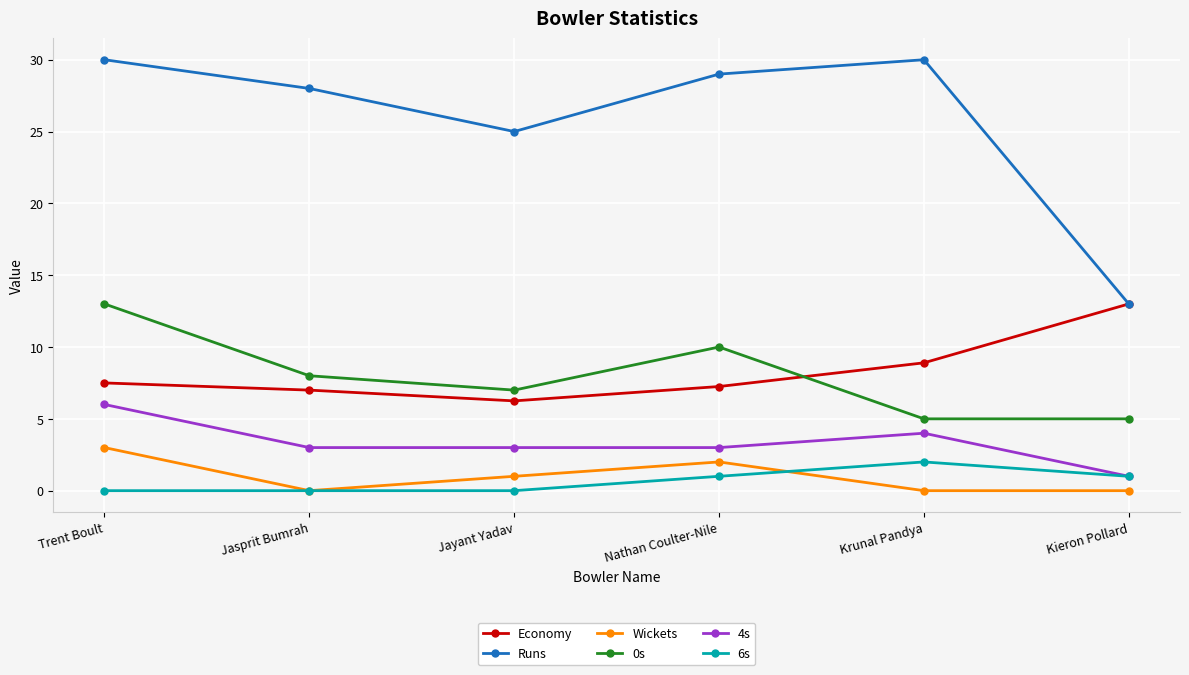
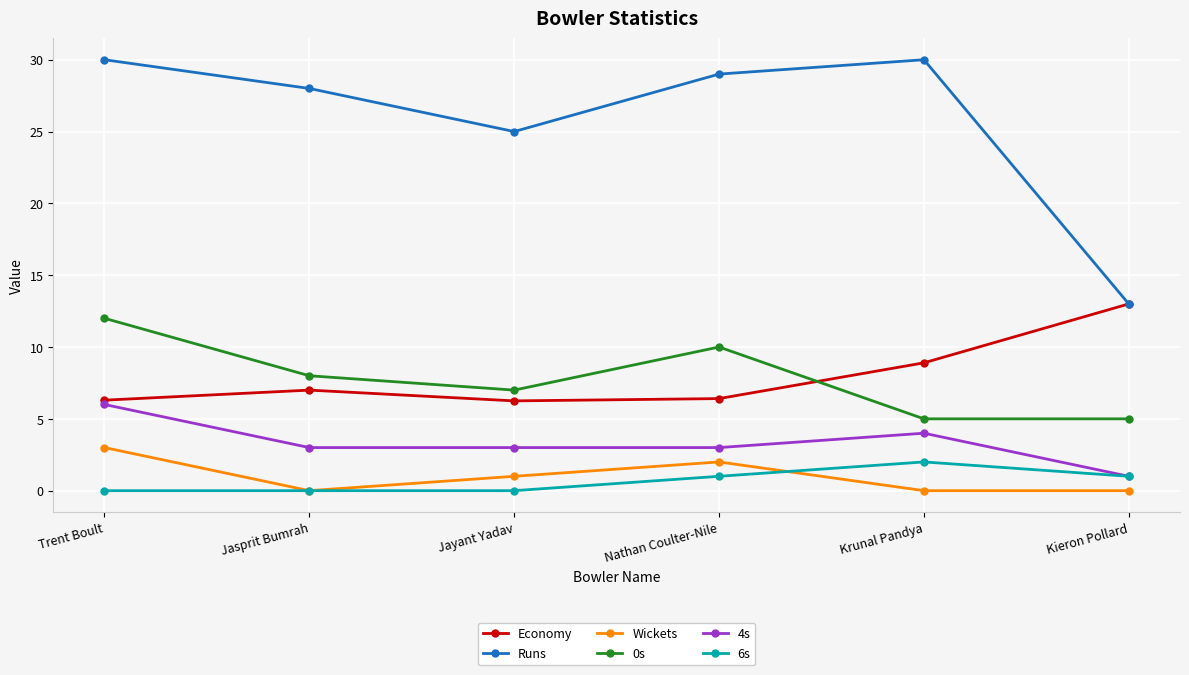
  {
    "Economy": {
-     "Trent Boult": 7.5,
+     "Trent Boult": 6.3,
      "Jasprit Bumrah": 7.0,
      "Jayant Yadav": 6.3,
-     "Nathan Coulter-Nile": 7.3,
+     "Nathan Coulter-Nile": 6.4,
      "Krunal Pandya": 8.9
    },
    "Runs": {
      "Trent Boult": 30.0,
      "Jasprit Bumrah": 28.0,
      "Jayant Yadav": 25.0,
      "Nathan Coulter-Nile": 29.0,
      "Krunal Pandya": 30.0
    },
    "Wickets": {
      "Trent Boult": 3.0,
      "Jayant Yadav": 1.0,
      "Nathan Coulter-Nile": 2.0,
      "Krunal Pandya": 0.0,
      "Kieron Pollard": 0.0
    },
    "0s": {
-     "Trent Boult": 13,
+     "Trent Boult": 12,
      "Jasprit Bumrah": 8,
      "Jayant Yadav": 7,
      "Nathan Coulter-Nile": 10,
      "Krunal Pandya": 5,
      "Kieron Pollard": 5
    },
    "4s": {
      "Trent Boult": 6.0,
      "Jasprit Bumrah": 3.0,
      "Jayant Yadav": 3.0,
      "Nathan Coulter-Nile": 3.0,
      "Krunal Pandya": 4.0
    },
    "6s": {
      "Trent Boult": 0.0,
      "Jayant Yadav": 0.0,
      "Nathan Coulter-Nile": 1.0,
      "Krunal Pandya": 2.0
    }
  }
